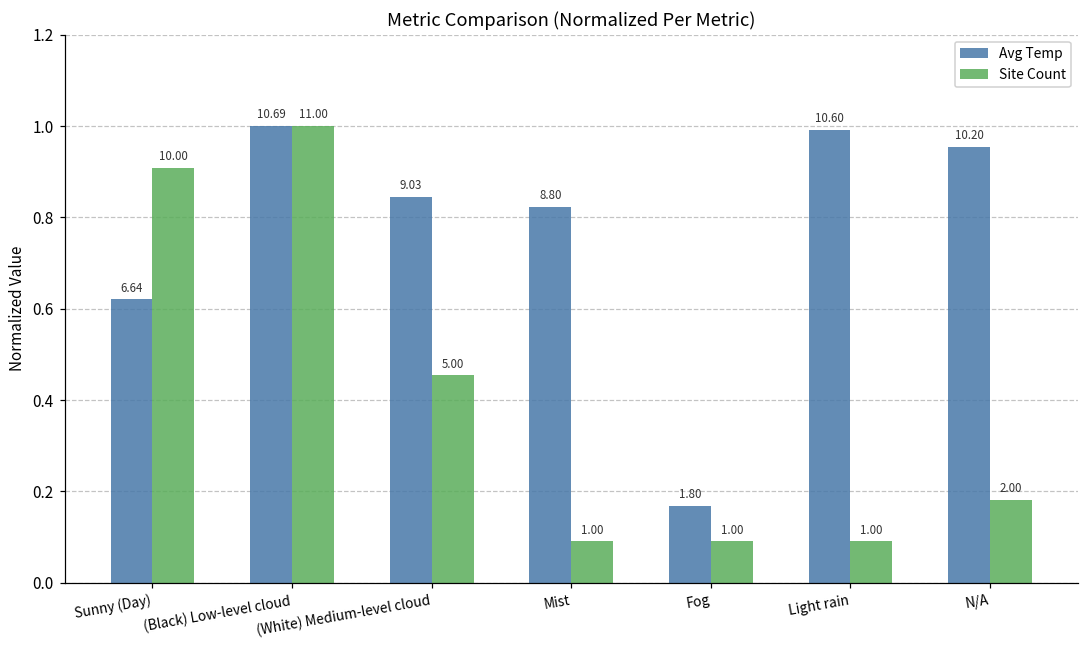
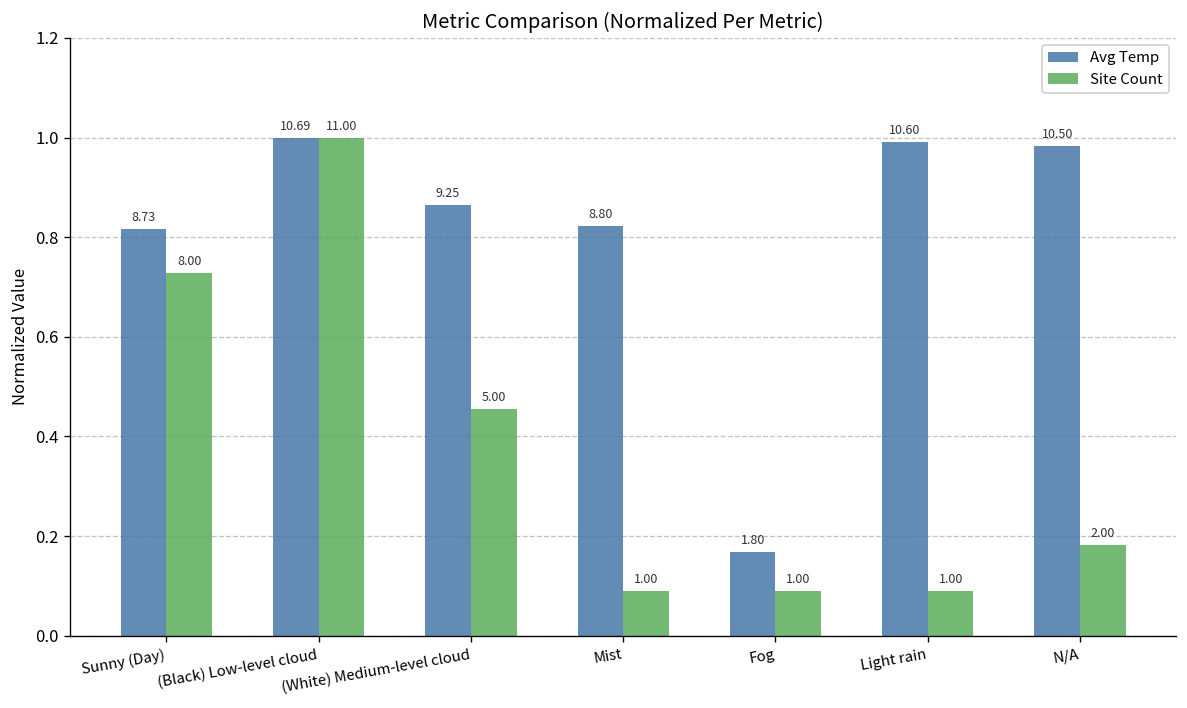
  {
    "Avg Temp": {
-     "Sunny (Day)": 6.64,
-     "(White) Medium-level cloud": 9.03,
-     "N/A": 10.20
+     "Sunny (Day)": 8.73,
+     "(White) Medium-level cloud": 9.25,
+     "N/A": 10.50
    },
    "Site Count": {
-     "Sunny (Day)": 10.00
+     "Sunny (Day)": 8.00
    }
  }
